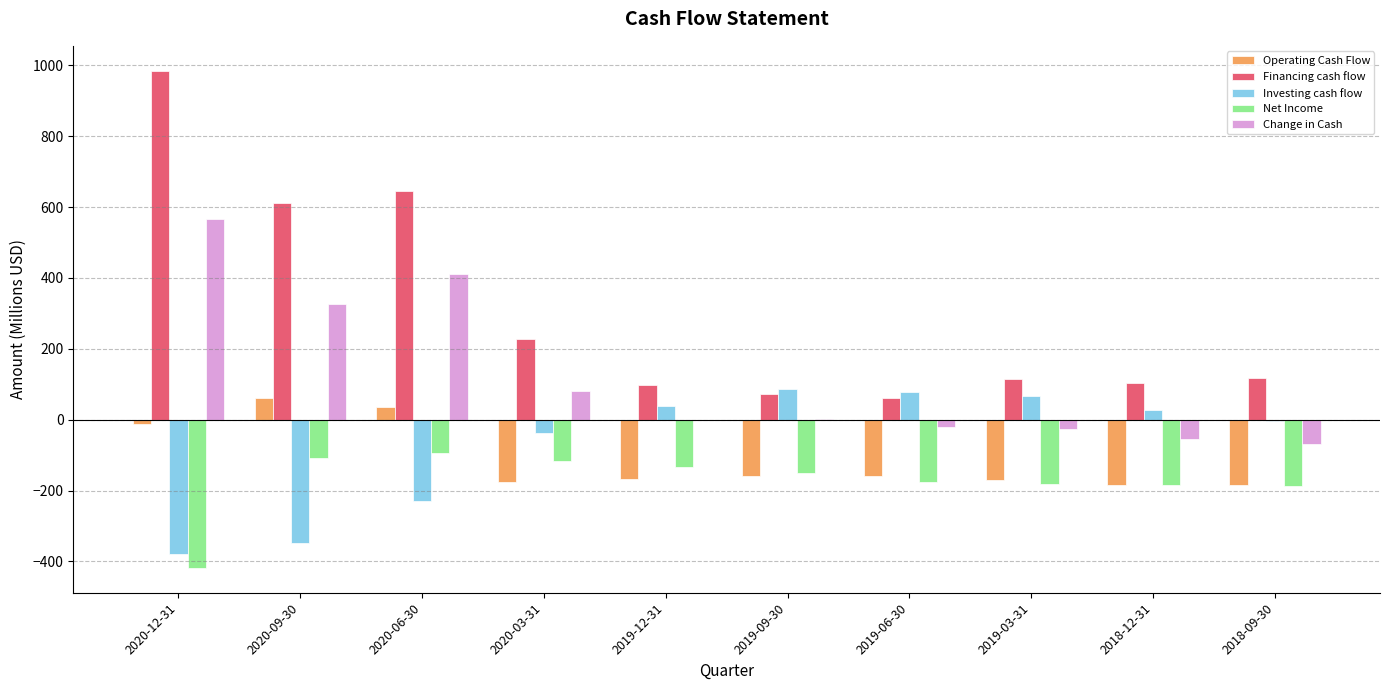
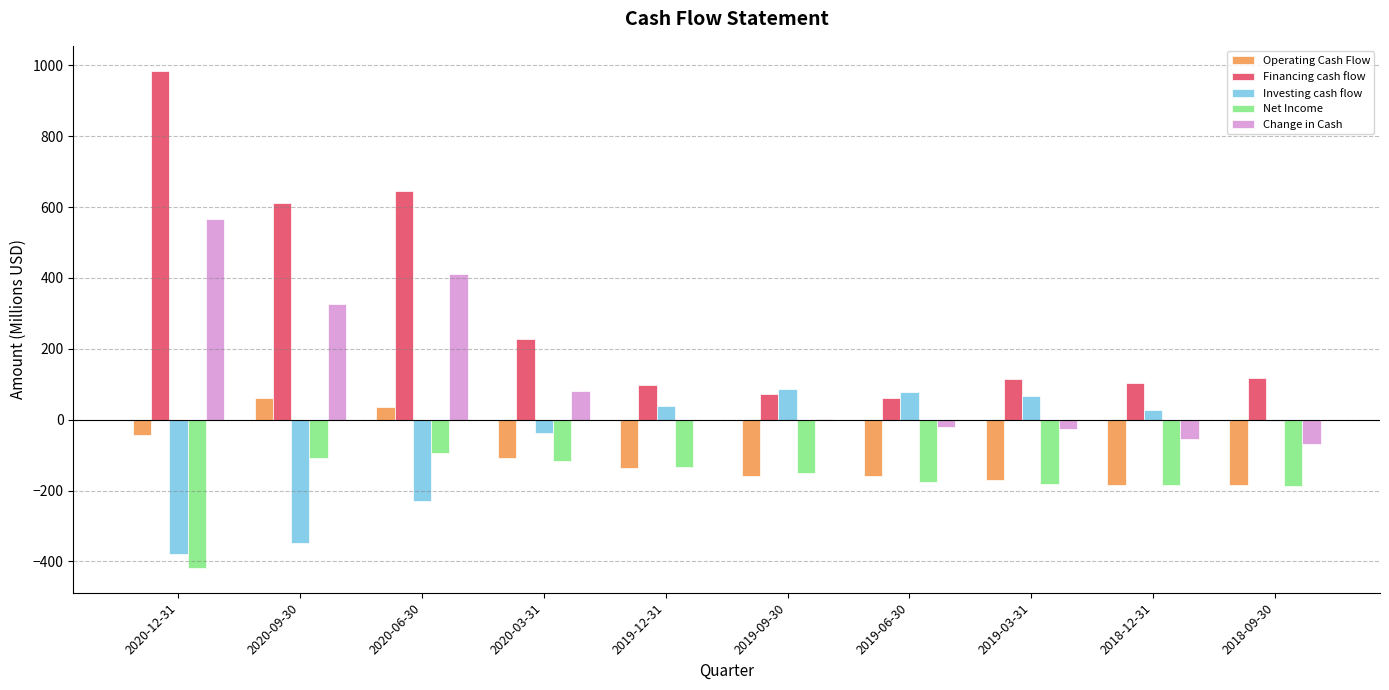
  {
    "Operating Cash Flow": {
-     "2020-12-31": -10,
+     "2020-12-31": -40,
      "2020-09-30": 60,
      "2020-06-30": 40,
-     "2020-03-31": -170,
-     "2019-12-31": -170,
+     "2020-03-31": -110,
+     "2019-12-31": -140,
      "2019-09-30": -160,
      "2019-06-30": -160,
      "2019-03-31": -170,
      "2018-12-31": -180,
      "2018-09-30": -180
    },
    "Financing cash flow": {
      "2020-12-31": 980,
      "2020-09-30": 610,
      "2020-06-30": 640,
      "2020-03-31": 230,
      "2019-12-31": 100,
      "2019-09-30": 70,
      "2019-06-30": 60,
      "2019-03-31": 120,
      "2018-12-31": 100,
      "2018-09-30": 120
    },
    "Investing cash flow": {
      "2020-12-31": -380,
      "2020-09-30": -350,
      "2020-06-30": -230,
      "2020-03-31": -40,
      "2019-12-31": 40,
      "2019-09-30": 90,
      "2019-06-30": 80,
      "2019-03-31": 70,
      "2018-12-31": 30
    },
    "Net Income": {
      "2020-12-31": -420,
      "2020-09-30": -110,
      "2020-06-30": -90,
      "2020-03-31": -120,
      "2019-12-31": -130,
      "2019-09-30": -150,
      "2019-06-30": -180,
      "2019-03-31": -180,
      "2018-12-31": -180,
      "2018-09-30": -190
    },
    "Change in Cash": {
      "2020-12-31": 570,
      "2020-09-30": 330,
      "2020-06-30": 410,
      "2020-03-31": 80,
      "2019-06-30": -20,
      "2019-03-31": -30,
      "2018-12-31": -50,
      "2018-09-30": -70
    }
  }
